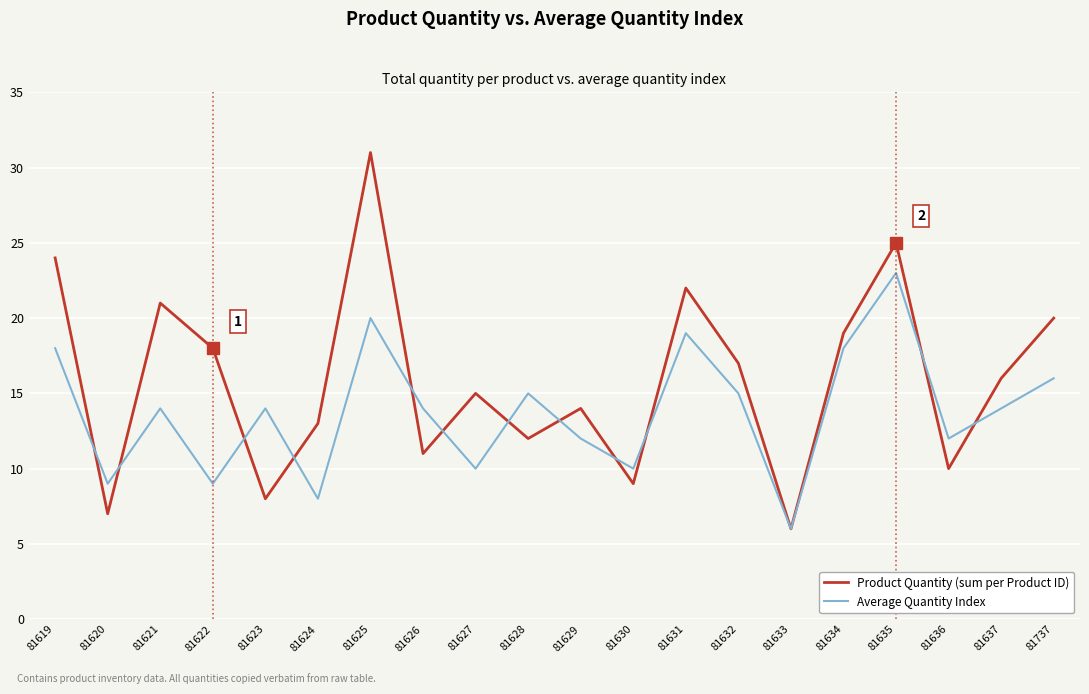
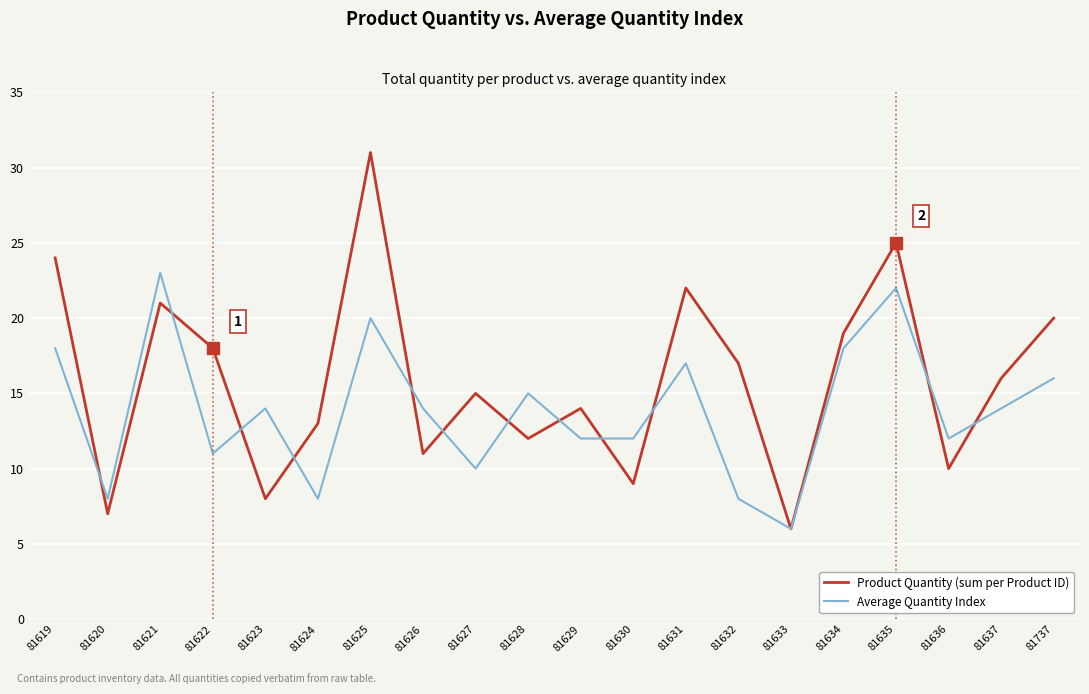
  {
    "Average Quantity Index": {
      "81619": 18,
-     "81620": 9,
-     "81621": 14,
-     "81622": 9,
+     "81620": 8,
+     "81621": 23,
+     "81622": 11,
      "81623": 14,
      "81624": 8,
      "81625": 20,
      "81626": 14,
      "81627": 10,
      "81628": 15,
      "81629": 12,
-     "81630": 10,
-     "81631": 19,
-     "81632": 15,
+     "81630": 12,
+     "81631": 17,
+     "81632": 8,
      "81634": 18,
-     "81635": 23,
+     "81635": 22,
      "81636": 12,
      "81637": 14,
      "81737": 16
    }
  }
